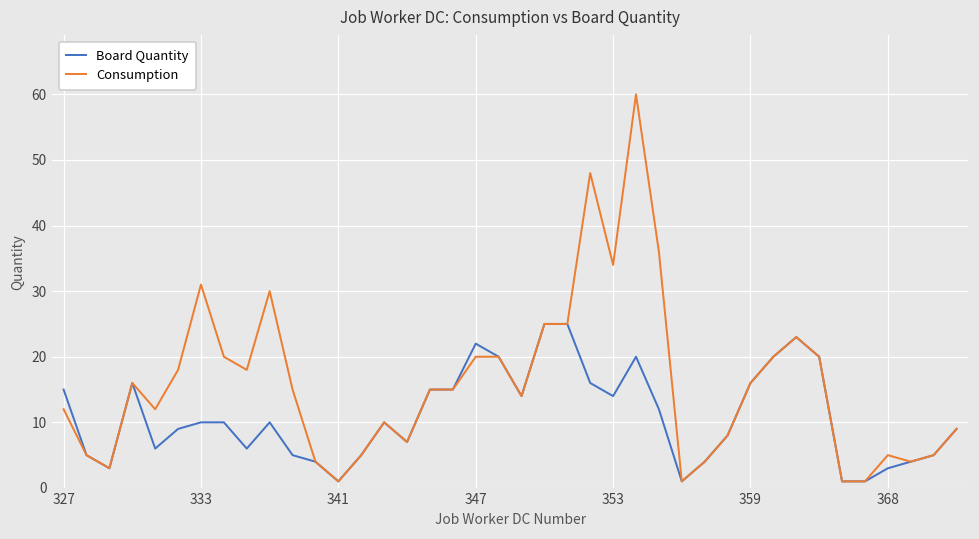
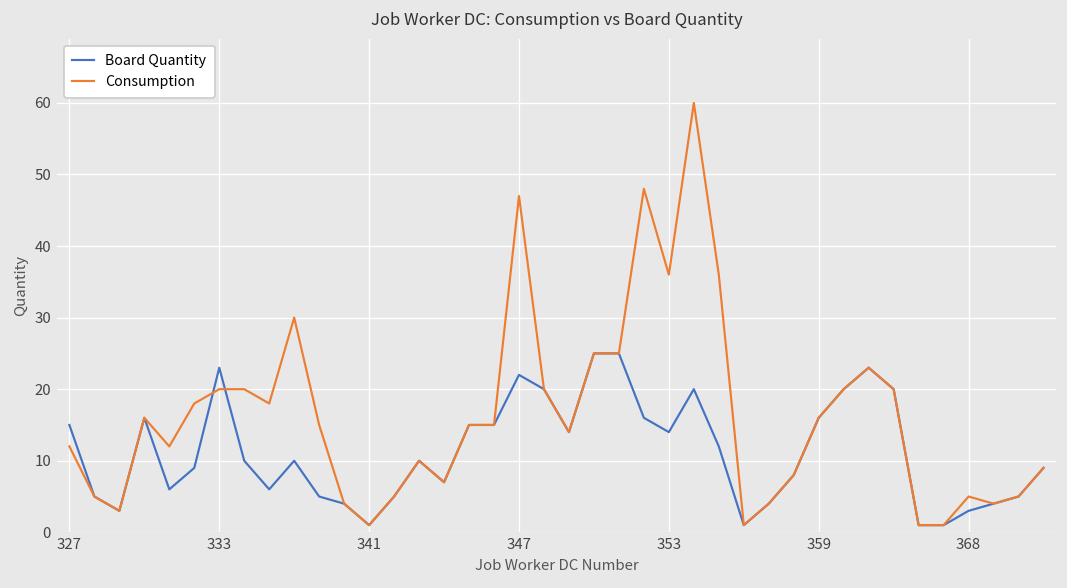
  {
    "Board Quantity": {
      "327": 15,
-     "333": 10,
+     "333": 23,
      "347": 22,
      "353": 14,
      "368": 3
    },
    "Consumption": {
      "327": 12,
-     "333": 31,
-     "347": 20,
-     "353": 34,
+     "333": 20,
+     "347": 47,
+     "353": 36,
      "368": 5
    }
  }
